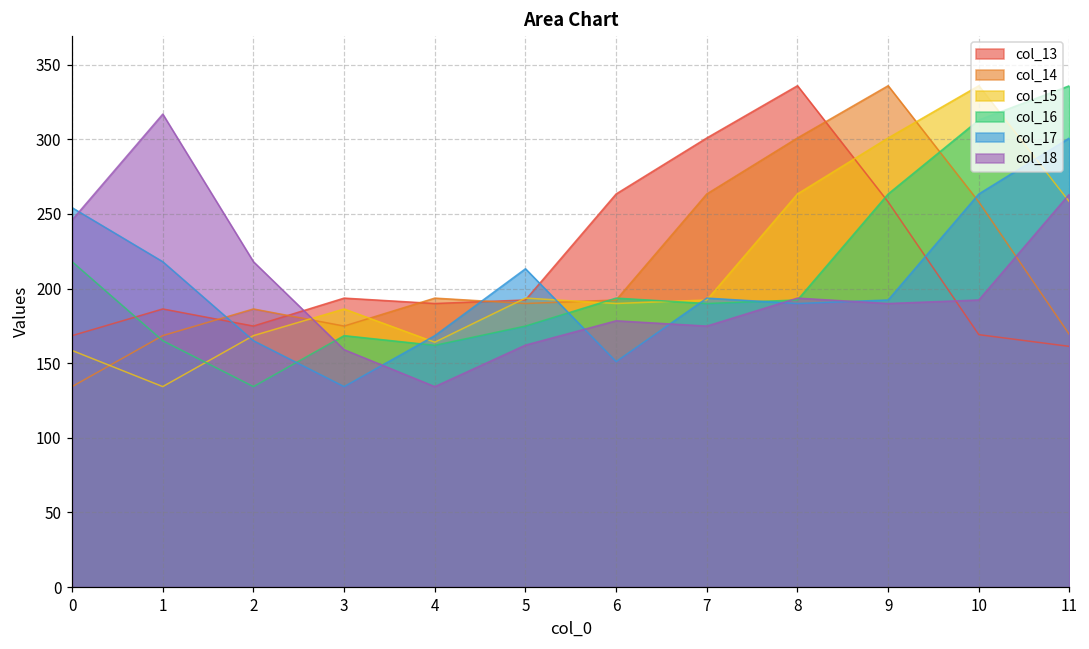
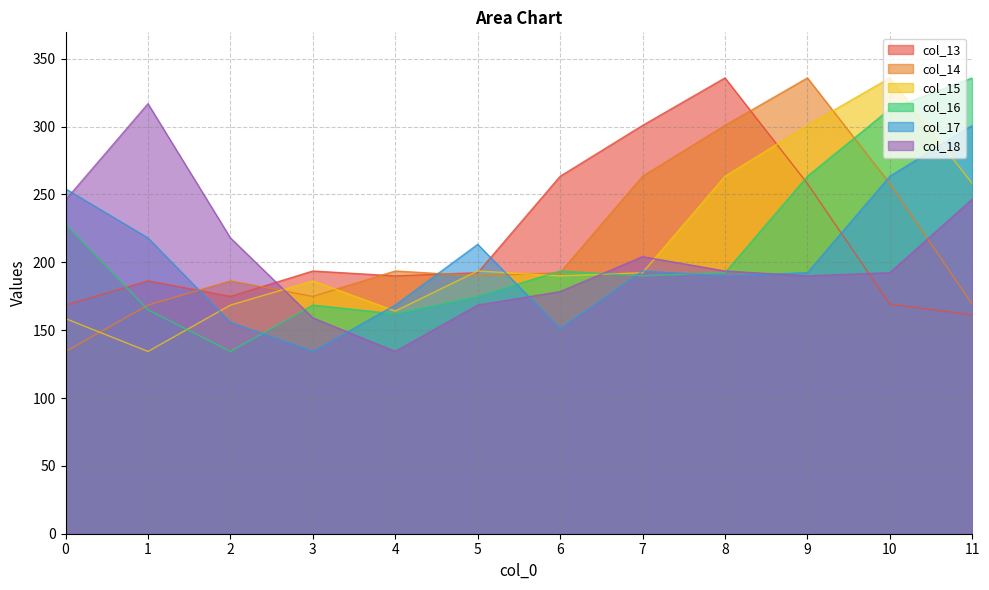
  {
    "col_15": {
      "0": 159,
      "1": 134,
      "2": 168,
      "3": 186,
      "4": 164,
      "6": 190,
      "8": 263,
      "9": 301,
      "11": 258
    },
    "col_16": {
-     "0": 218,
+     "0": 228,
      "1": 165,
      "2": 134,
      "3": 168,
      "4": 162,
      "5": 175,
      "7": 190,
      "9": 263,
      "11": 336
    },
    "col_17": {
      "0": 254,
      "1": 218,
-     "2": 165,
+     "2": 156,
      "3": 134,
      "4": 168,
      "5": 213,
      "6": 151,
      "8": 190,
      "9": 192,
      "10": 263,
      "11": 301
    },
    "col_18": {
      "0": 246,
      "1": 317,
      "2": 218,
      "3": 159,
      "4": 134,
-     "5": 162,
+     "5": 168,
      "6": 178,
-     "7": 175,
+     "7": 204,
      "9": 190,
      "10": 192,
-     "11": 263
+     "11": 247
    }
  }
